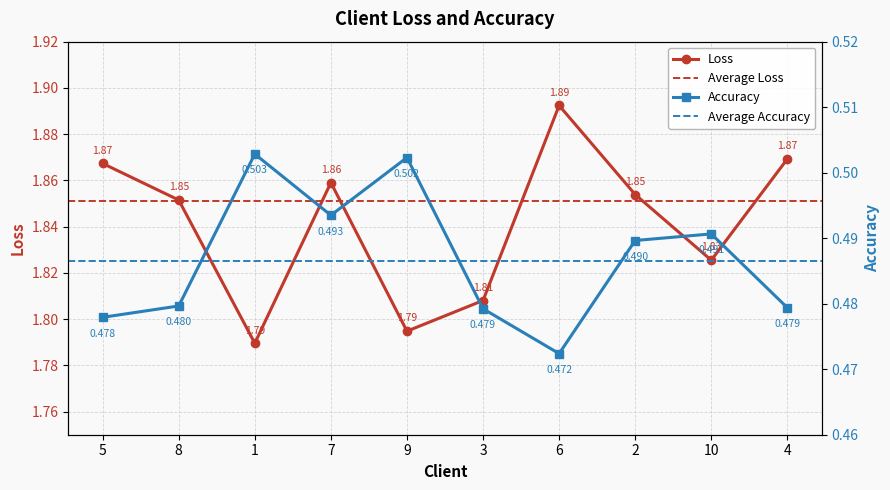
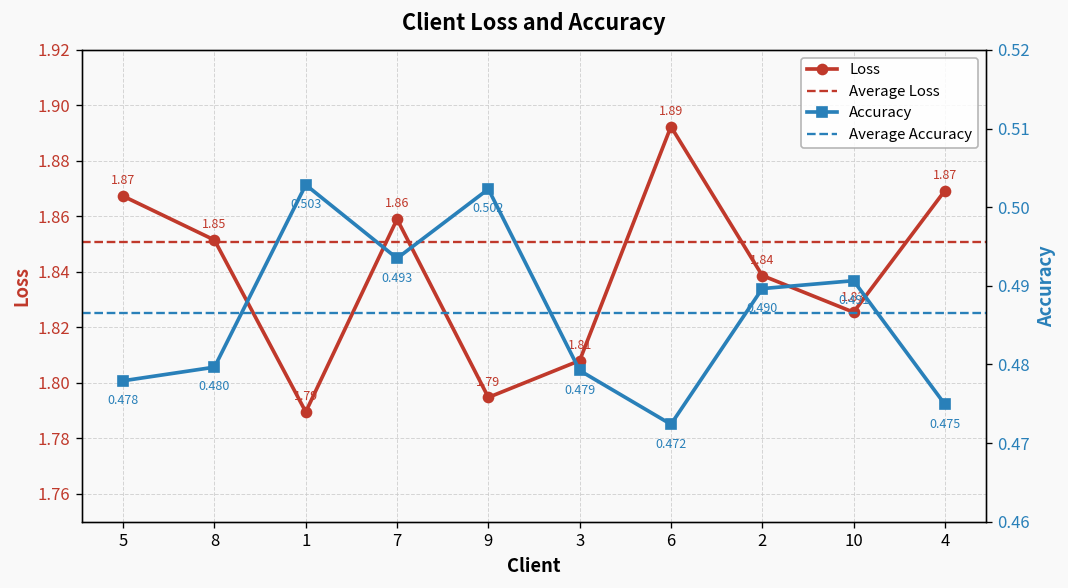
  {
    "Loss": {
      "5": 1.87,
      "8": 1.85,
      "1": 1.79,
      "7": 1.86,
      "9": 1.79,
      "3": 1.81,
      "6": 1.89,
-     "2": 1.85,
+     "2": 1.84,
      "4": 1.87
    },
    "Accuracy": {
      "5": 0.478,
      "8": 0.480,
      "1": 0.503,
      "7": 0.493,
      "9": 0.502,
      "3": 0.479,
      "6": 0.472,
      "2": 0.490,
-     "4": 0.479
+     "4": 0.475
    }
  }
